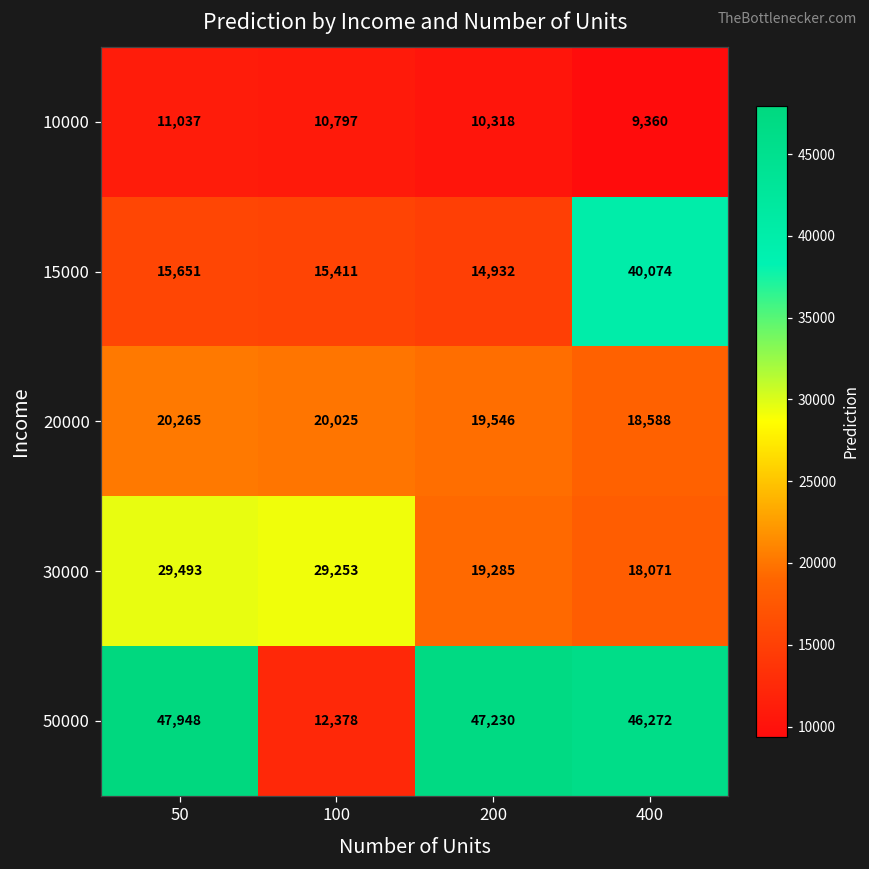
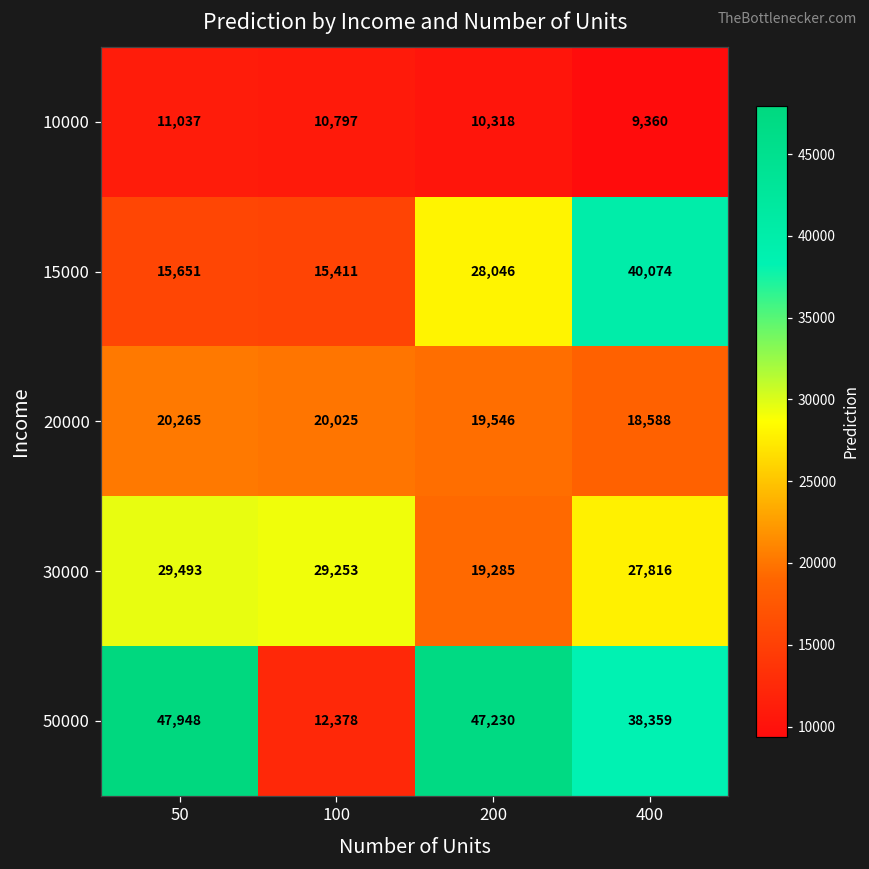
  {
    "10000": {
      "50": "11,037",
      "100": "10,797",
      "200": "10,318",
      "400": "9,360"
    },
    "15000": {
      "50": "15,651",
      "100": "15,411",
-     "200": "14,932",
+     "200": "28,046",
      "400": "40,074"
    },
    "20000": {
      "50": "20,265",
      "100": "20,025",
      "200": "19,546",
      "400": "18,588"
    },
    "30000": {
      "50": "29,493",
      "100": "29,253",
      "200": "19,285",
-     "400": "18,071"
+     "400": "27,816"
    },
    "50000": {
      "50": "47,948",
      "100": "12,378",
      "200": "47,230",
-     "400": "46,272"
+     "400": "38,359"
    }
  }
